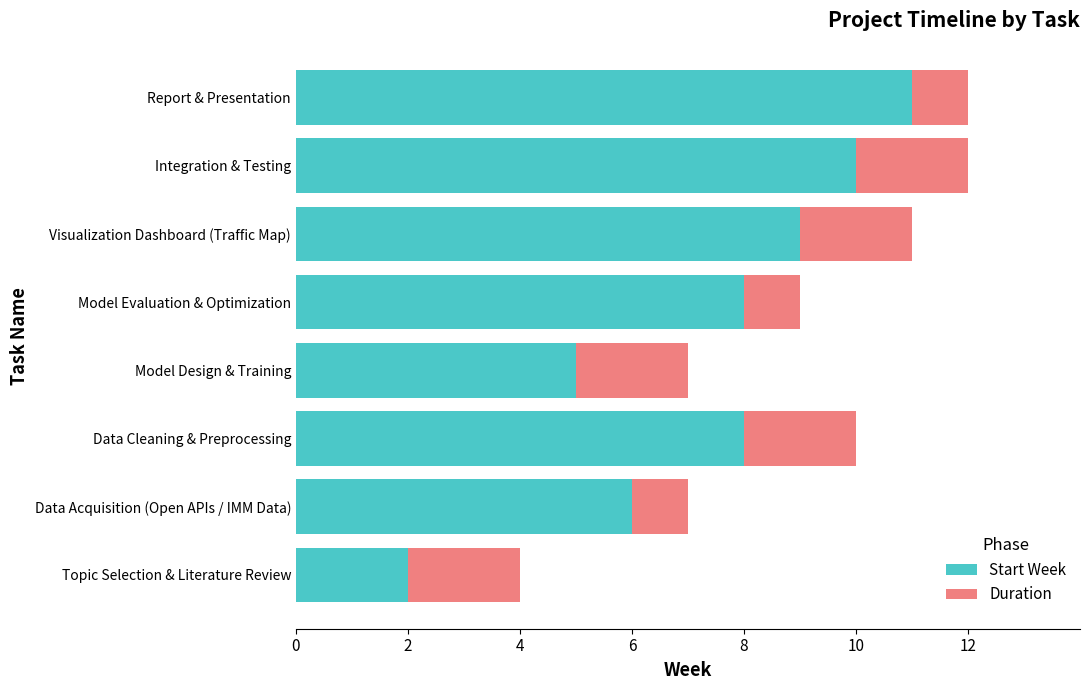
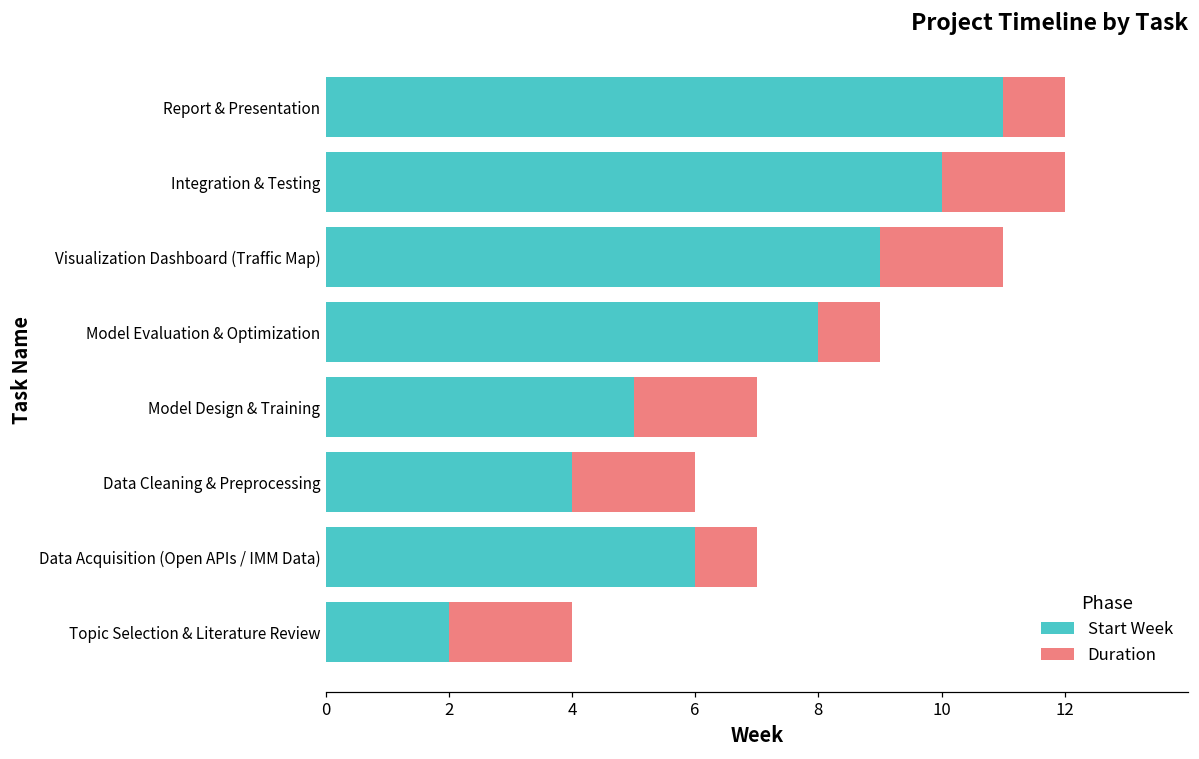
  {
    "Start Week": {
      "Report & Presentation": 11,
      "Integration & Testing": 10,
      "Visualization Dashboard (Traffic Map)": 9,
      "Model Evaluation & Optimization": 8,
      "Model Design & Training": 5,
-     "Data Cleaning & Preprocessing": 8,
+     "Data Cleaning & Preprocessing": 4,
      "Data Acquisition (Open APIs / IMM Data)": 6,
      "Topic Selection & Literature Review": 2
    },
    "Duration": {
      "Report & Presentation": 1,
      "Integration & Testing": 2,
      "Visualization Dashboard (Traffic Map)": 2,
      "Model Evaluation & Optimization": 1,
      "Model Design & Training": 2,
      "Data Cleaning & Preprocessing": 2,
      "Data Acquisition (Open APIs / IMM Data)": 1,
      "Topic Selection & Literature Review": 2
    }
  }
